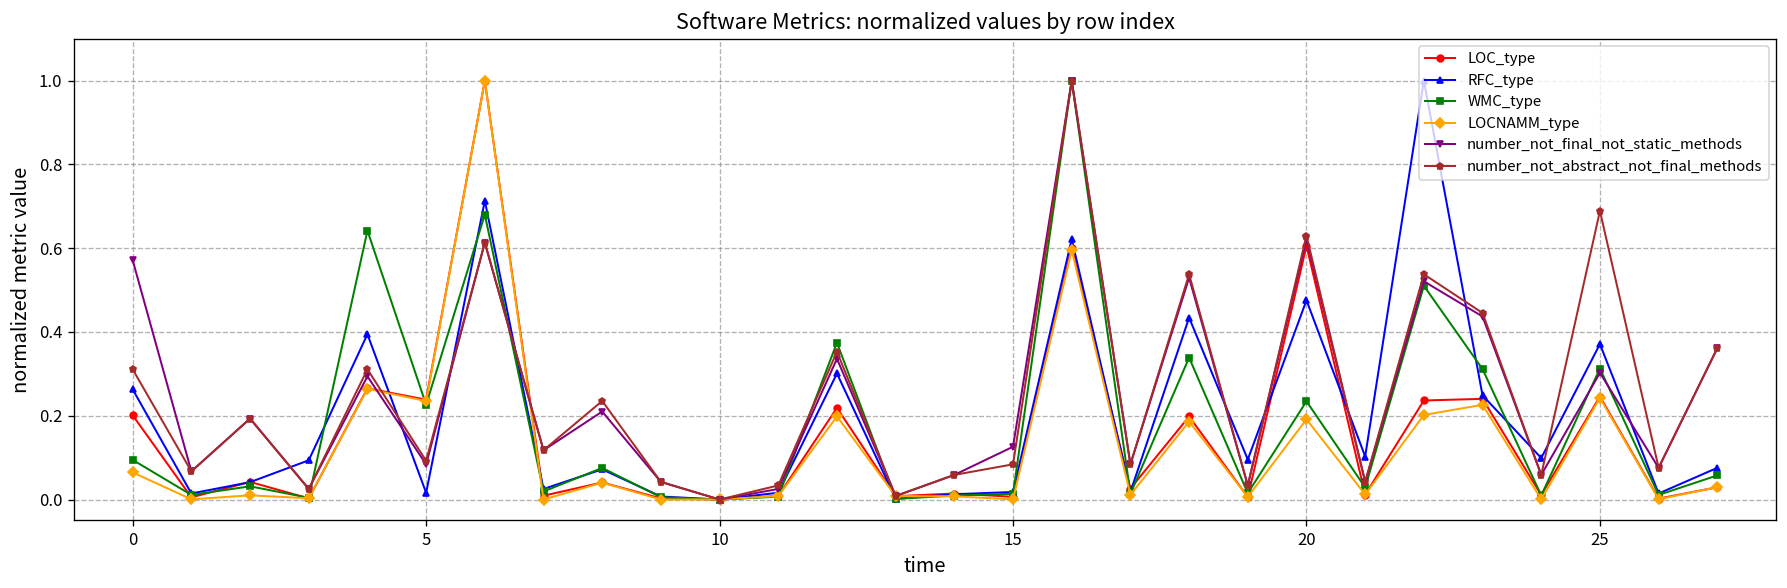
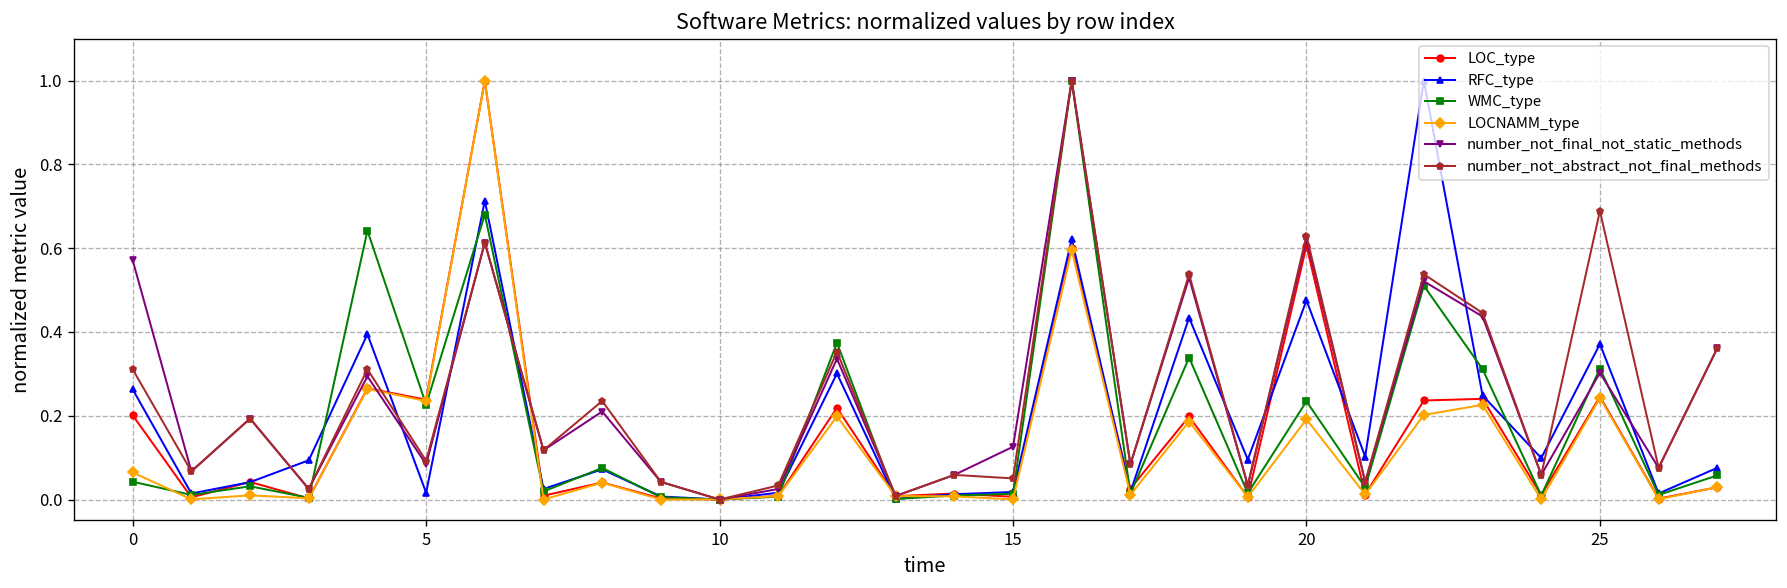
  {
    "LOC_type": {
      "0": 0.20,
      "20": 0.61
    },
    "RFC_type": {
      "0": 0.26,
      "5": 0.02,
      "20": 0.48,
      "25": 0.37
    },
    "WMC_type": {
-     "0": 0.09,
+     "0": 0.04,
      "5": 0.23,
      "20": 0.23,
      "25": 0.31
    },
    "LOCNAMM_type": {
      "0": 0.06,
      "20": 0.19
    },
    "number_not_final_not_static_methods": {
      "0": 0.57,
      "5": 0.08,
      "15": 0.13,
      "20": 0.62,
      "25": 0.30
    },
    "number_not_abstract_not_final_methods": {
      "0": 0.31,
      "5": 0.09,
-     "15": 0.08,
+     "15": 0.05,
      "20": 0.63,
      "25": 0.69
    }
  }
